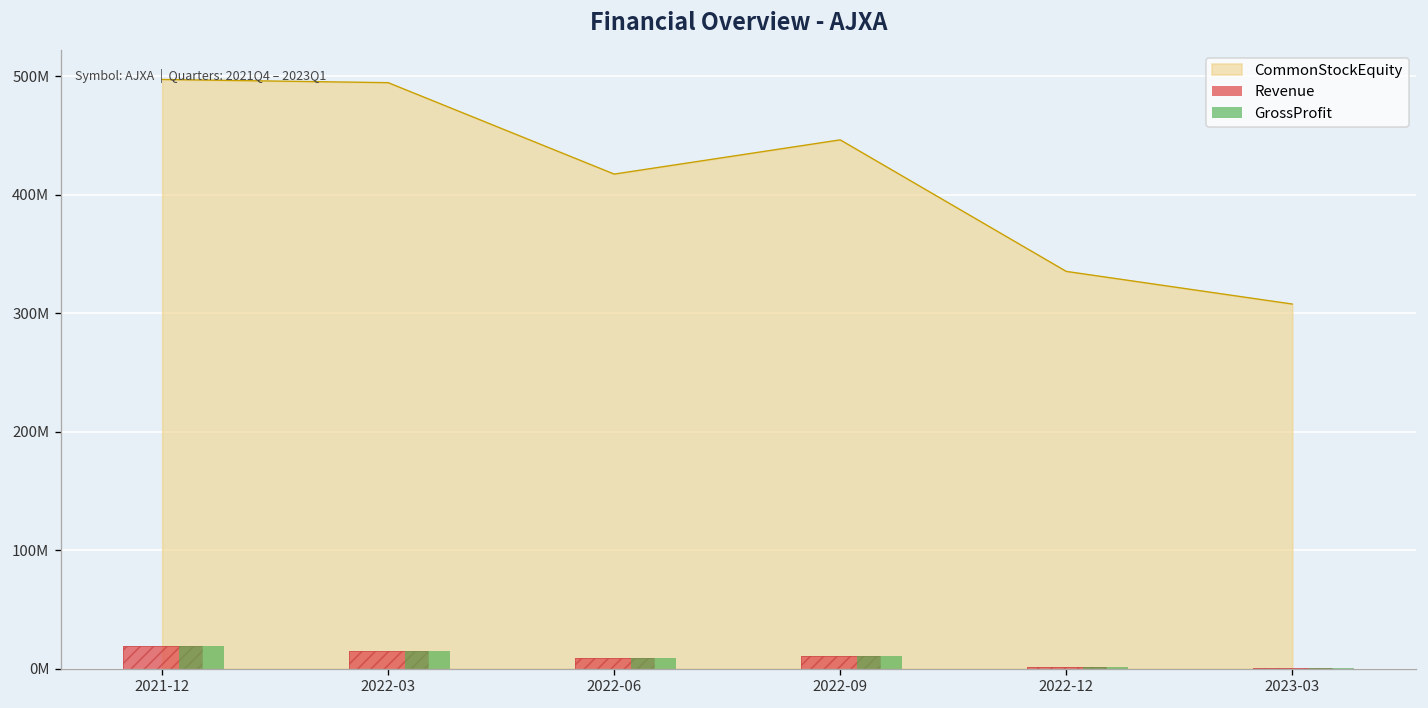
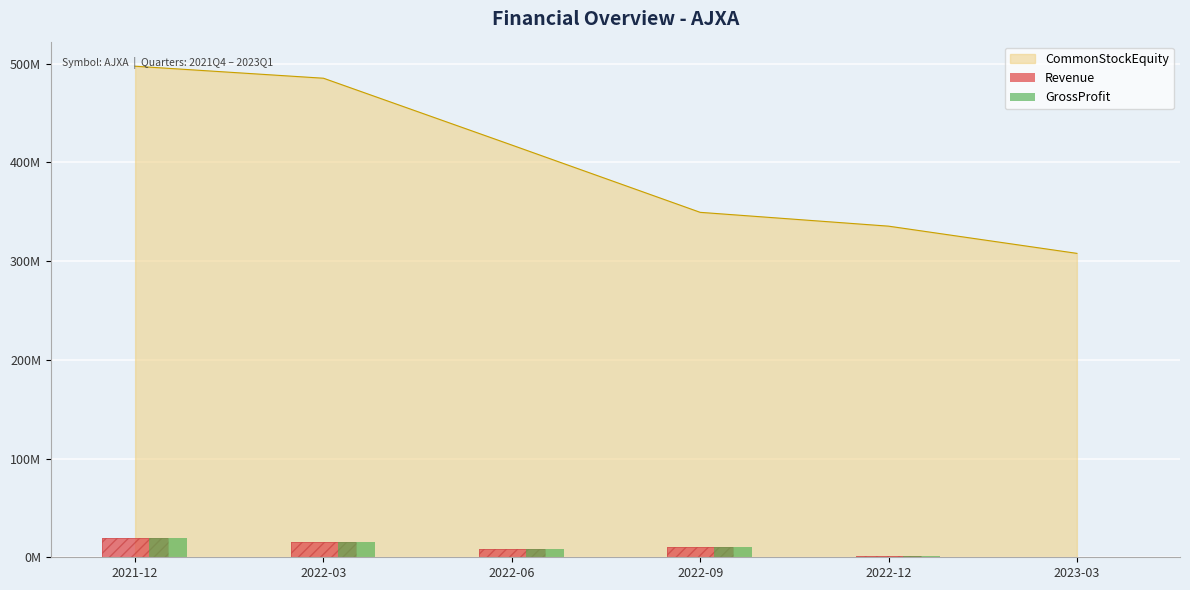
  {
    "CommonStockEquity": {
-     "2022-03": 495000000,
+     "2022-03": 485000000,
      "2022-06": 420000000,
-     "2022-09": 450000000,
+     "2022-09": 350000000,
      "2022-12": 340000000,
      "2023-03": 310000000
    }
  }
